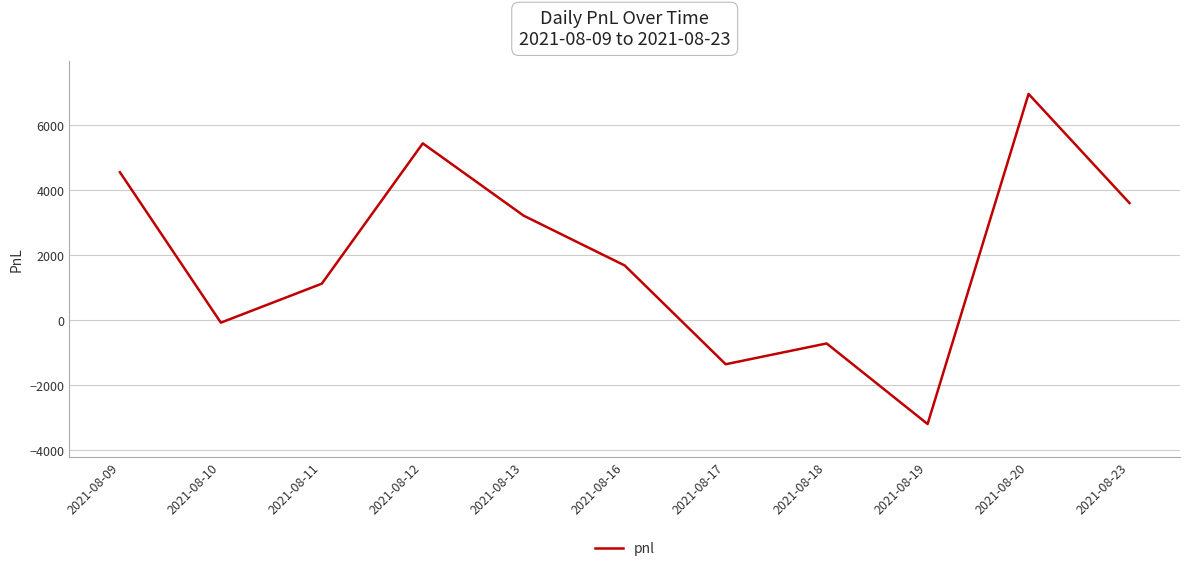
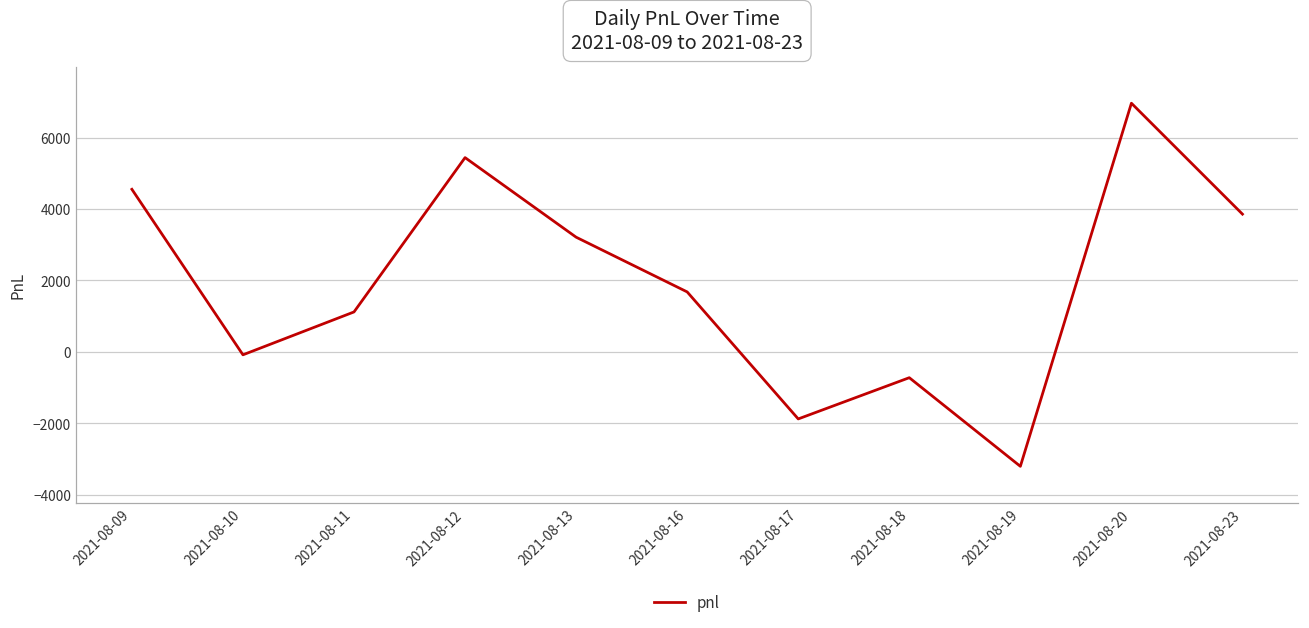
  {
    "2021-08-09": 4600,
    "2021-08-10": -100,
    "2021-08-11": 1100,
    "2021-08-12": 5400,
    "2021-08-13": 3200,
    "2021-08-16": 1700,
-   "2021-08-17": -1400,
+   "2021-08-17": -1900,
    "2021-08-18": -700,
    "2021-08-19": -3200,
    "2021-08-20": 7000,
-   "2021-08-23": 3600
+   "2021-08-23": 3900
  }
